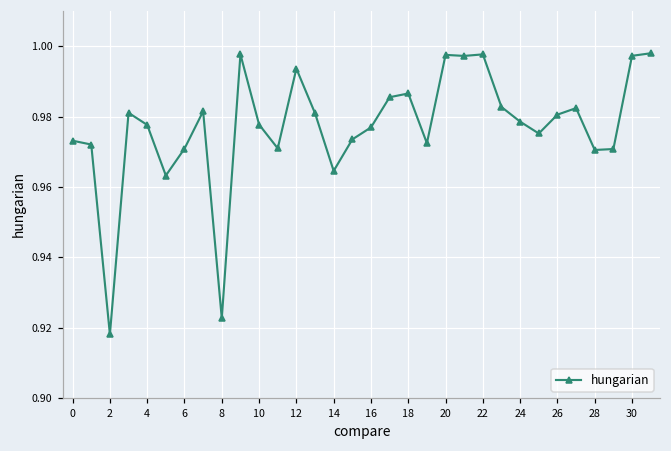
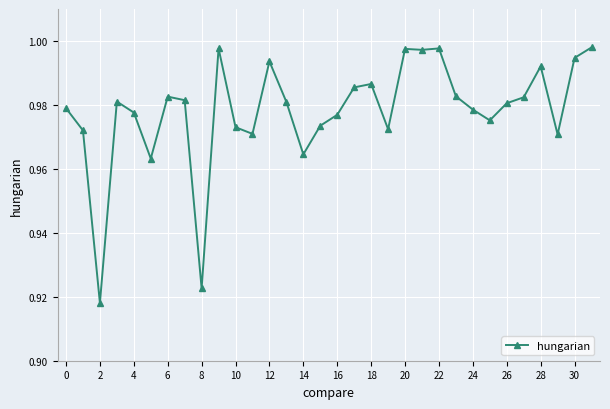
  {
-   "0": 0.973,
+   "0": 0.979,
    "2": 0.918,
    "4": 0.978,
-   "6": 0.971,
+   "6": 0.983,
    "8": 0.923,
-   "10": 0.978,
+   "10": 0.973,
    "12": 0.994,
    "14": 0.965,
    "16": 0.977,
    "18": 0.987,
    "20": 0.998,
    "22": 0.998,
    "24": 0.979,
    "26": 0.981,
-   "28": 0.970,
-   "30": 0.997
+   "28": 0.992,
+   "30": 0.995
  }
